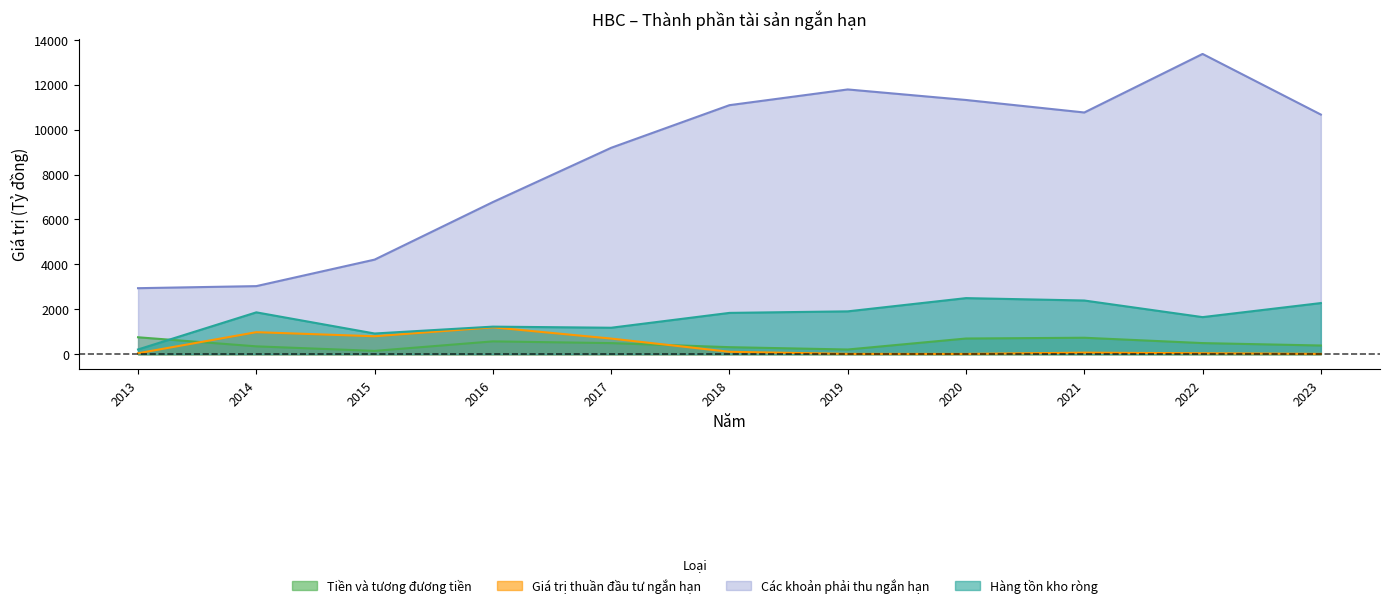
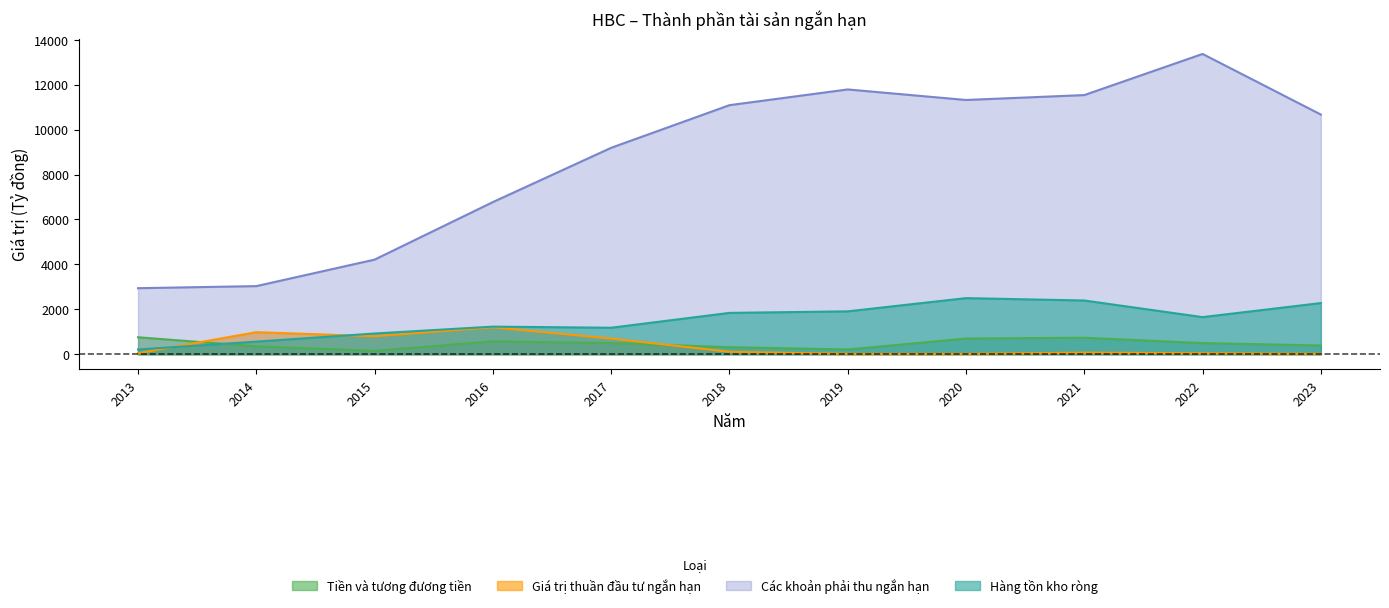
  {
    "Tiền và tương đương tiền": {
      "2013": 800,
      "2014": 400,
      "2015": 100,
      "2016": 600,
      "2017": 500,
      "2018": 300,
      "2019": 200,
      "2020": 700,
      "2021": 700,
      "2022": 500,
      "2023": 400
    },
    "Giá trị thuần đầu tư ngắn hạn": {
      "2013": 0,
      "2014": 1000,
      "2015": 800,
      "2017": 700,
      "2018": 100,
      "2019": 0,
      "2020": 0,
      "2021": 100,
      "2022": 0,
      "2023": 0
    },
    "Các khoản phải thu ngắn hạn": {
      "2013": 2900,
      "2014": 3000,
      "2015": 4200,
      "2016": 6800,
      "2017": 9200,
      "2018": 11100,
      "2019": 11800,
      "2020": 11300,
-     "2021": 10800,
+     "2021": 11500,
      "2022": 13400,
      "2023": 10700
    },
    "Hàng tồn kho ròng": {
      "2013": 200,
-     "2014": 1900,
+     "2014": 600,
      "2015": 900,
      "2017": 1200,
      "2018": 1800,
      "2019": 1900,
      "2020": 2500,
      "2021": 2400,
      "2022": 1700,
      "2023": 2300
    }
  }
